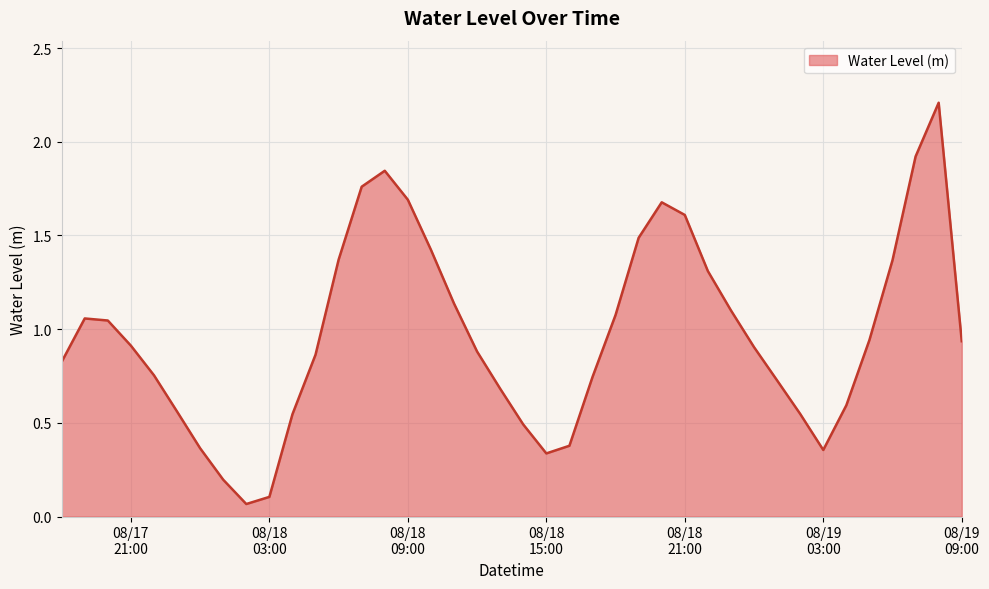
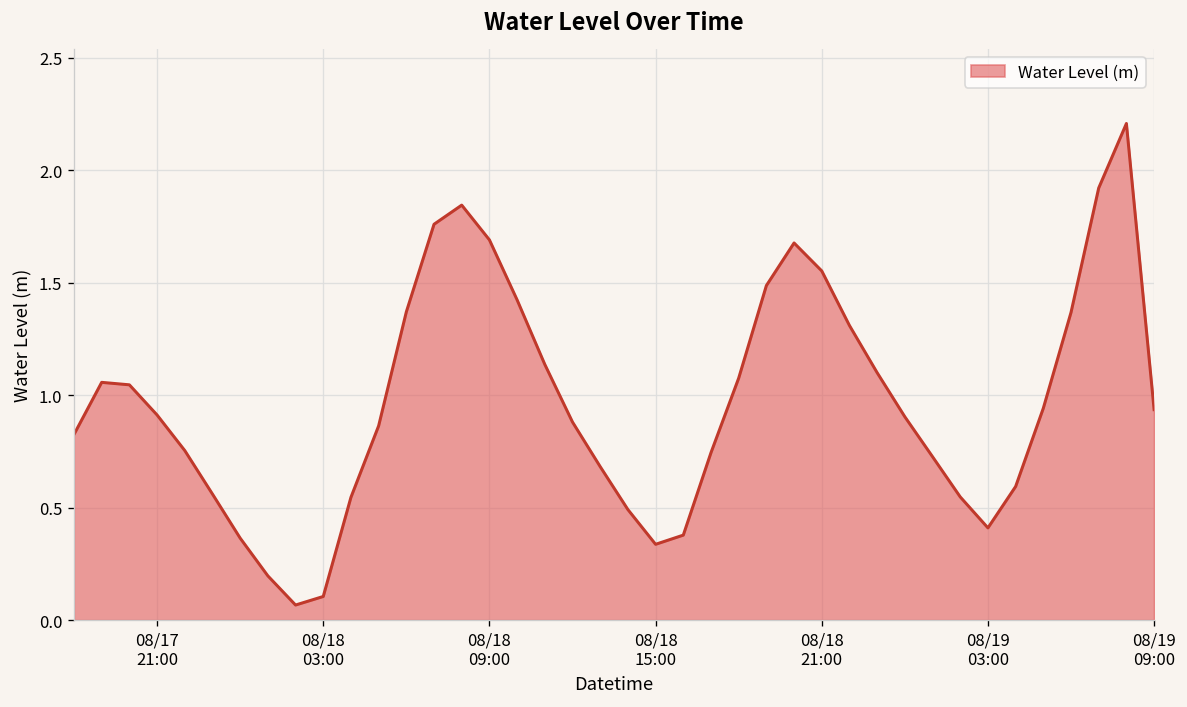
  {
    "08/17 21:00": 0.91,
    "08/18 03:00": 0.10,
    "08/18 09:00": 1.69,
    "08/18 15:00": 0.34,
-   "08/18 21:00": 1.61,
-   "08/19 03:00": 0.36,
+   "08/18 21:00": 1.55,
+   "08/19 03:00": 0.41,
    "08/19 09:00": 0.94
  }
